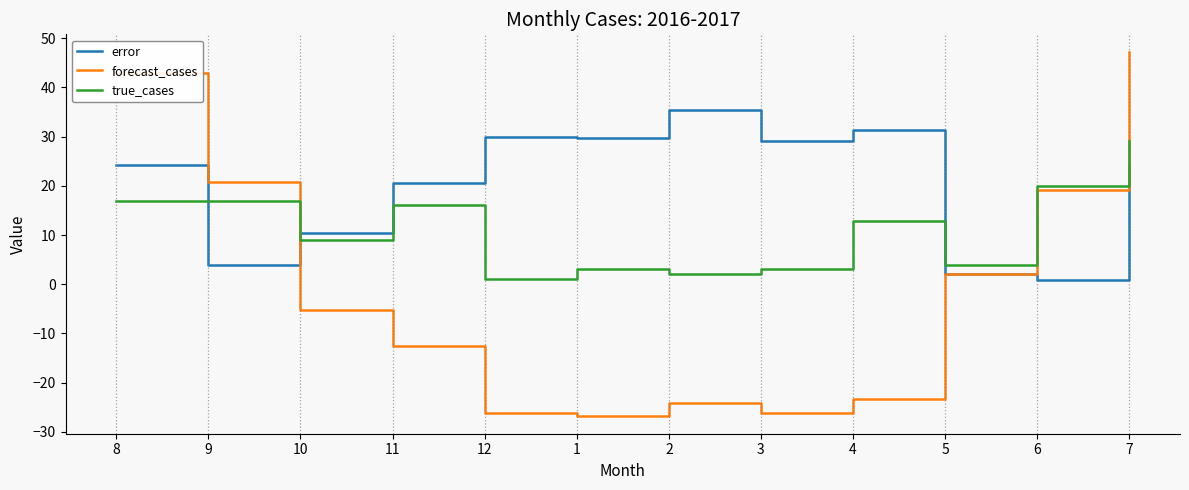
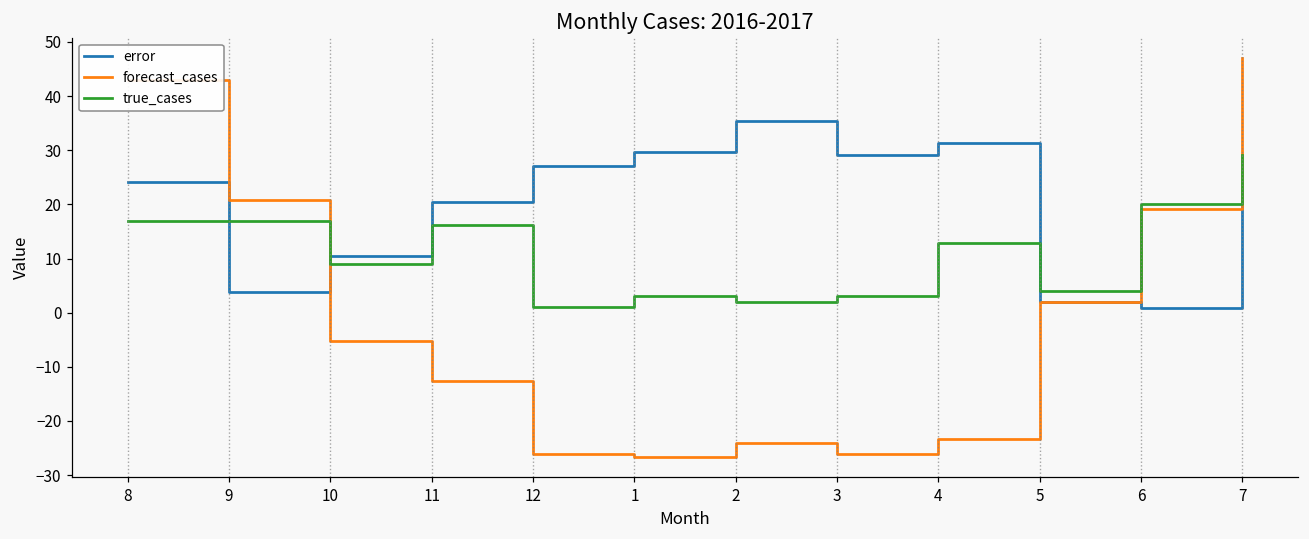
  {
    "error": {
      "8": 24,
      "9": 4,
      "10": 10,
      "11": 21,
-     "12": 30,
+     "12": 27,
      "1": 30,
      "2": 35,
      "3": 29,
      "4": 31,
      "6": 1,
      "7": 24
    },
    "forecast_cases": {
      "9": 21,
      "10": -5,
      "11": -13,
      "12": -26,
      "1": -27,
      "2": -24,
      "3": -26,
      "4": -23,
      "6": 19,
      "7": 47
    },
    "true_cases": {
      "8": 17,
      "9": 17,
      "10": 9,
      "11": 16,
      "12": 1,
      "1": 3,
      "2": 2,
      "3": 3,
      "4": 13,
      "5": 4,
      "6": 20,
      "7": 29
    }
  }
